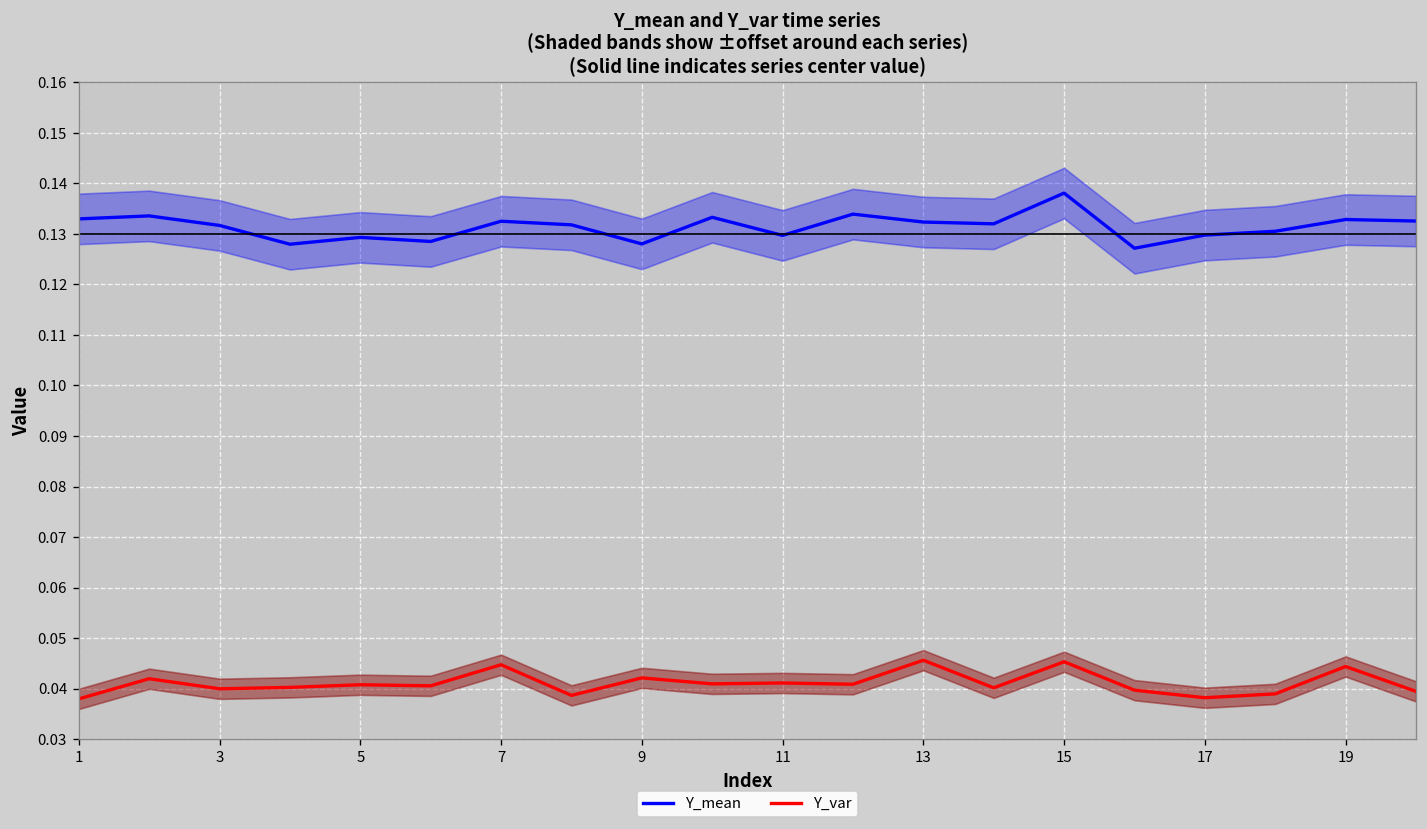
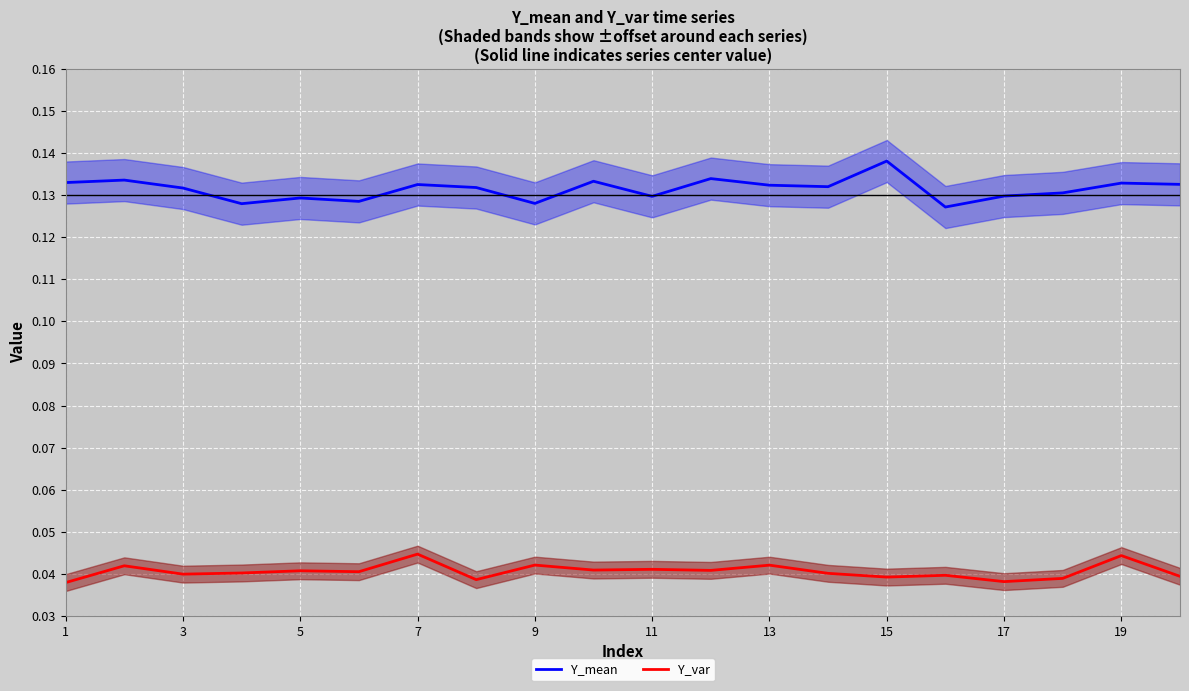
  {
    "Y_var": {
      "1": 0.038,
      "3": 0.040,
      "5": 0.041,
      "7": 0.045,
      "9": 0.042,
      "11": 0.041,
-     "13": 0.046,
-     "15": 0.045,
+     "13": 0.042,
+     "15": 0.039,
      "17": 0.038,
      "19": 0.044
    }
  }
